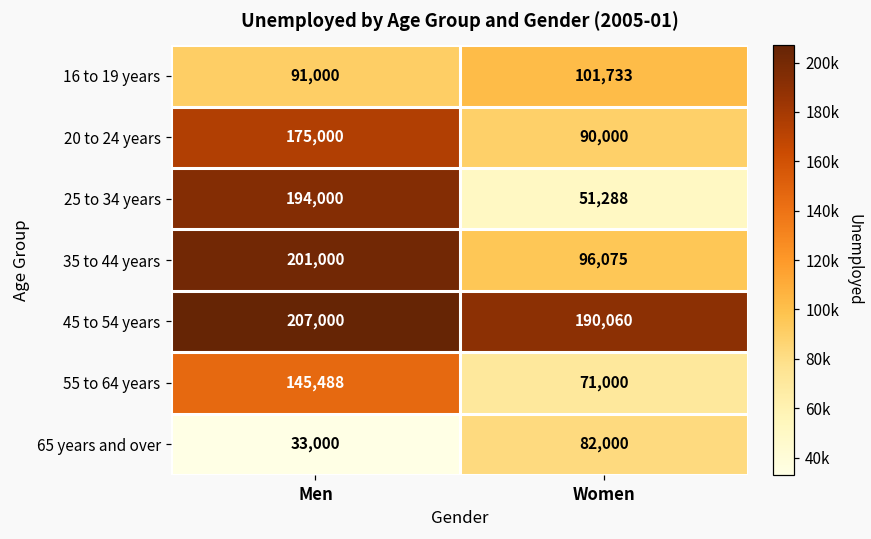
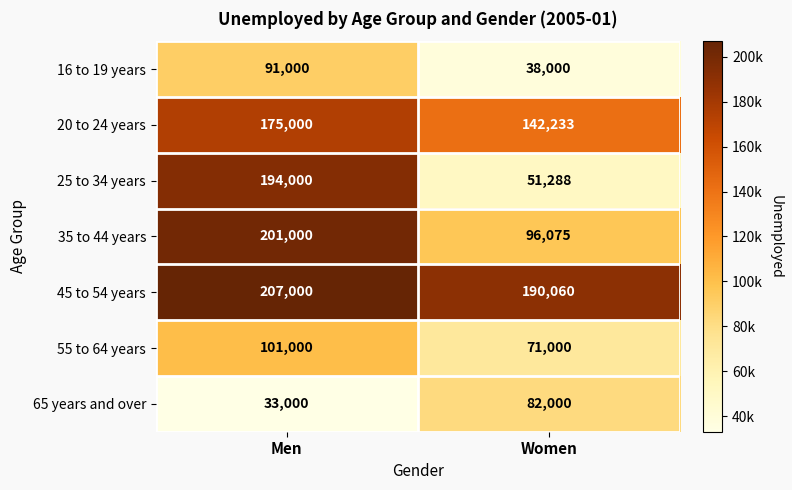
  {
    "16 to 19 years": {
      "Men": "91,000",
-     "Women": "101,733"
+     "Women": "38,000"
    },
    "20 to 24 years": {
      "Men": "175,000",
-     "Women": "90,000"
+     "Women": "142,233"
    },
    "25 to 34 years": {
      "Men": "194,000",
      "Women": "51,288"
    },
    "35 to 44 years": {
      "Men": "201,000",
      "Women": "96,075"
    },
    "45 to 54 years": {
      "Men": "207,000",
      "Women": "190,060"
    },
    "55 to 64 years": {
-     "Men": "145,488",
+     "Men": "101,000",
      "Women": "71,000"
    },
    "65 years and over": {
      "Men": "33,000",
      "Women": "82,000"
    }
  }
